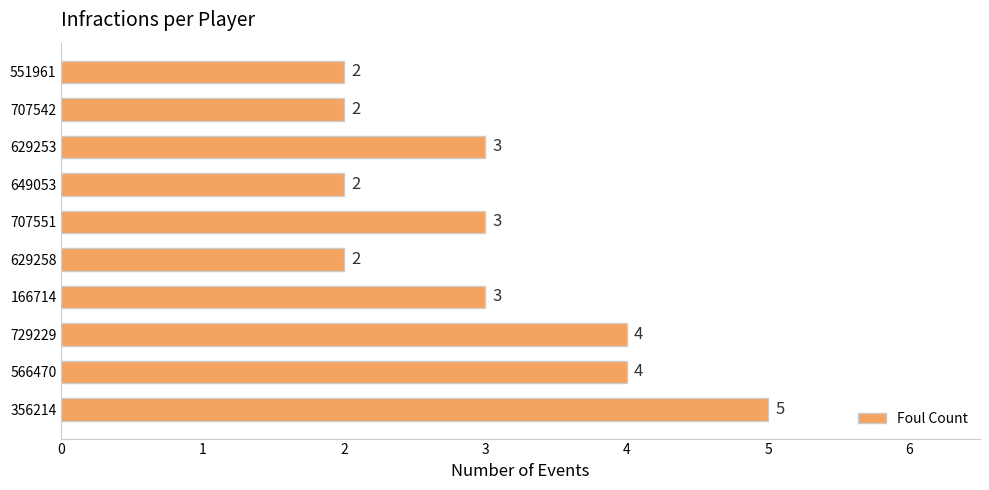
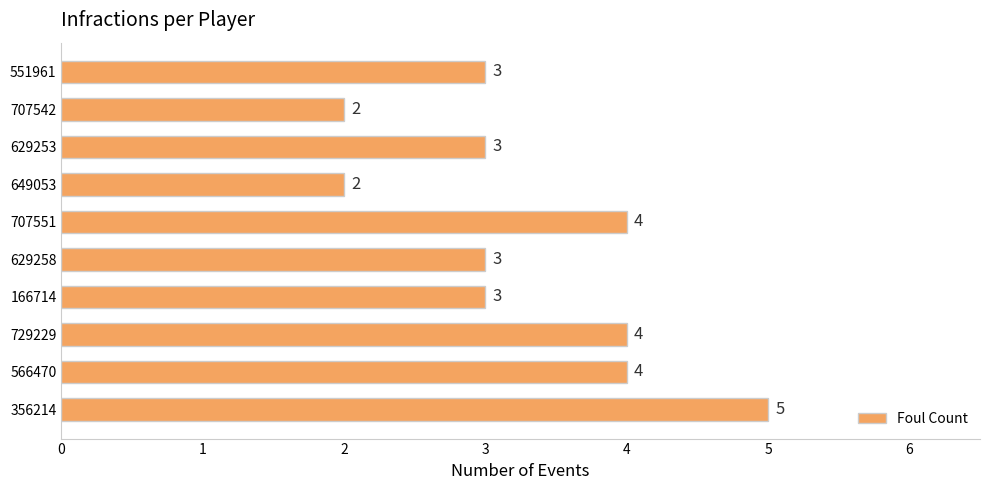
  {
-   "551961": 2,
+   "551961": 3,
    "707542": 2,
    "629253": 3,
    "649053": 2,
-   "707551": 3,
-   "629258": 2,
+   "707551": 4,
+   "629258": 3,
    "166714": 3,
    "729229": 4,
    "566470": 4,
    "356214": 5
  }
